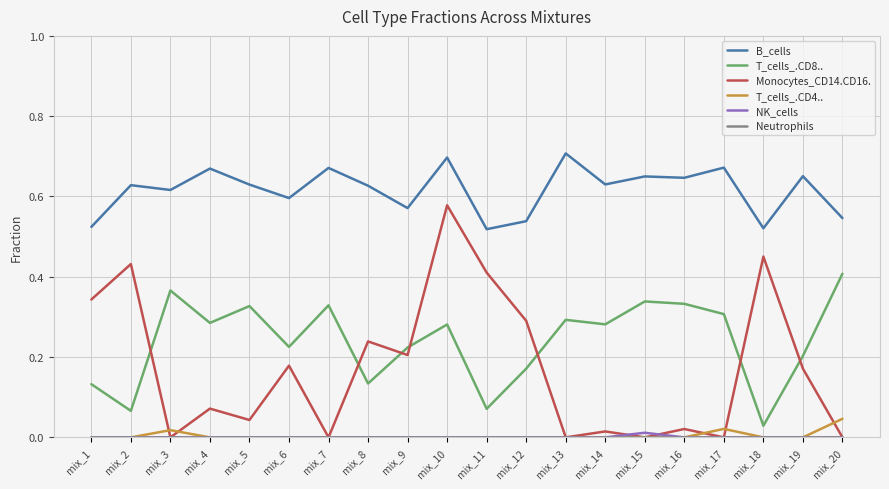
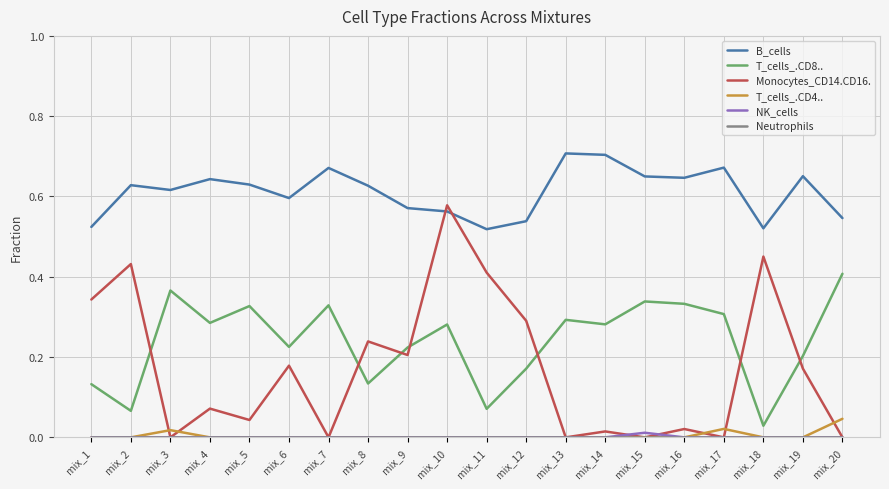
  {
    "B_cells": {
      "mix_1": 0.52,
      "mix_2": 0.63,
      "mix_3": 0.62,
-     "mix_4": 0.67,
+     "mix_4": 0.64,
      "mix_5": 0.63,
      "mix_6": 0.60,
      "mix_7": 0.67,
      "mix_8": 0.63,
      "mix_9": 0.57,
-     "mix_10": 0.70,
+     "mix_10": 0.56,
      "mix_11": 0.52,
      "mix_12": 0.54,
      "mix_13": 0.71,
-     "mix_14": 0.63,
+     "mix_14": 0.70,
      "mix_15": 0.65,
      "mix_16": 0.65,
      "mix_17": 0.67,
      "mix_18": 0.52,
      "mix_19": 0.65,
      "mix_20": 0.55
    },
    "Monocytes_CD14.CD16.": {
      "mix_1": 0.34,
      "mix_2": 0.43,
      "mix_4": 0.07,
      "mix_5": 0.04,
      "mix_6": 0.18,
      "mix_8": 0.24,
      "mix_9": 0.21,
      "mix_10": 0.58,
      "mix_11": 0.41,
      "mix_12": 0.29,
      "mix_14": 0.01,
      "mix_16": 0.02,
      "mix_18": 0.45,
      "mix_19": 0.17
    },
    "T_cells_.CD4..": {
      "mix_3": 0.02,
      "mix_17": 0.02,
      "mix_20": 0.05
    },
    "NK_cells": {
      "mix_15": 0.01
    }
  }
